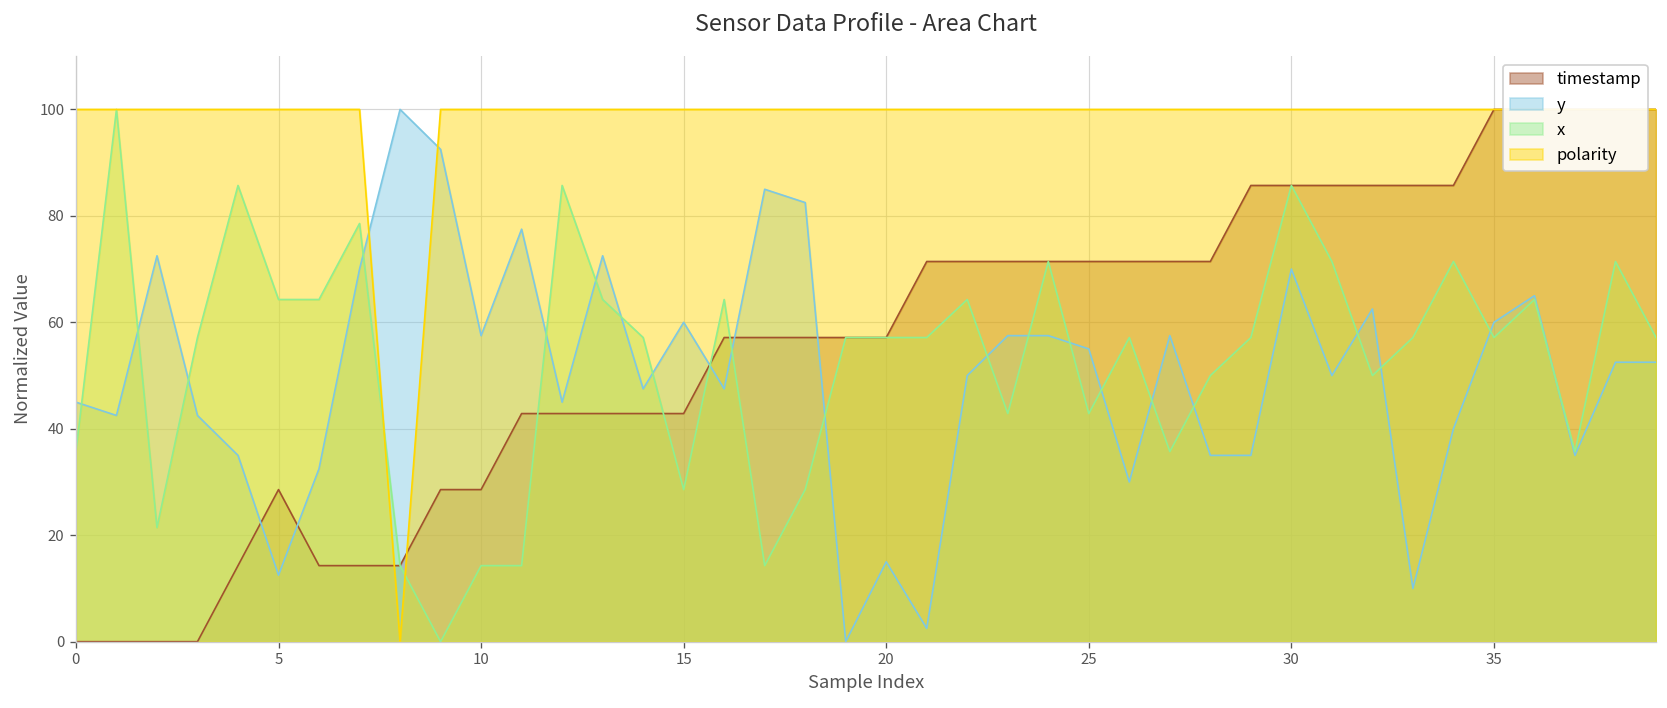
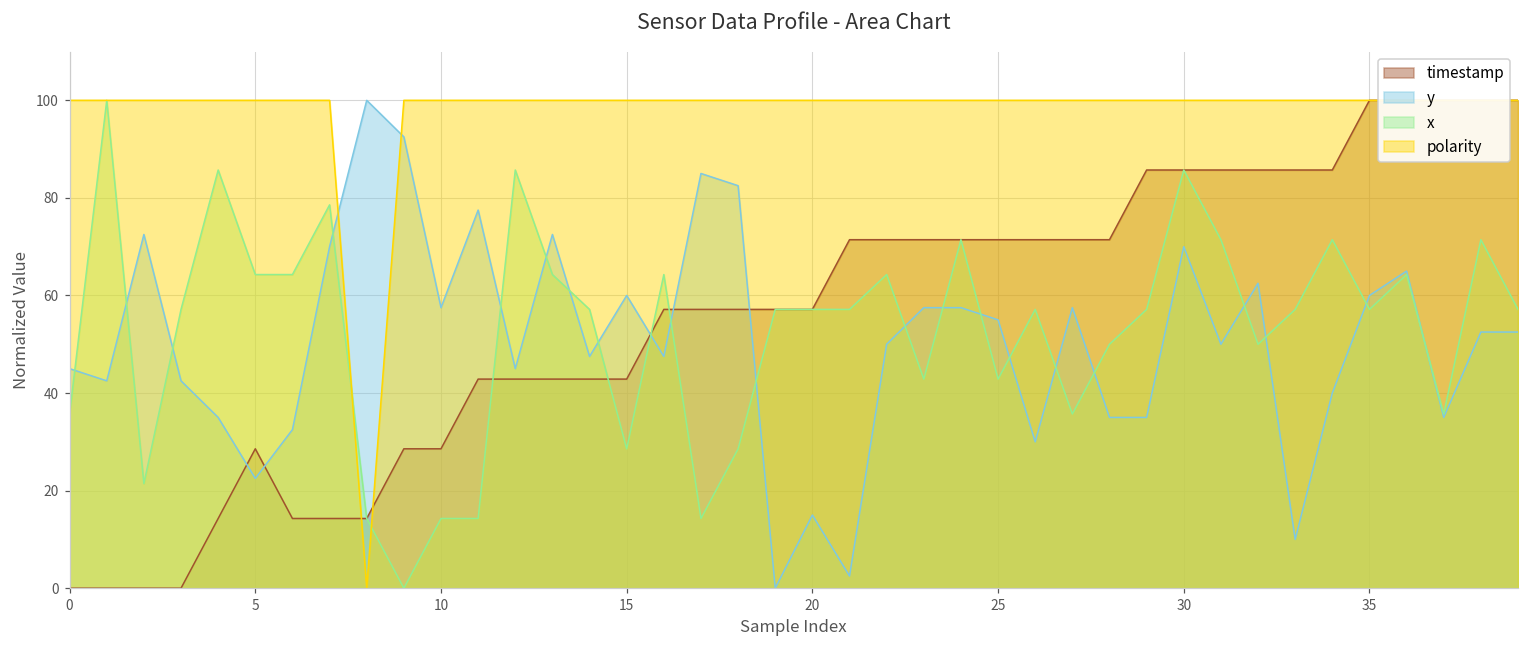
  {
    "timestamp": {
      "0": 0,
      "5": 29,
      "10": 29,
      "15": 43,
      "25": 71
    },
    "y": {
      "0": 45,
-     "5": 13,
+     "5": 23,
      "10": 57,
      "15": 60,
      "20": 15,
      "25": 55,
      "30": 70,
      "35": 60
    },
    "x": {
      "0": 36,
      "5": 64,
      "10": 14,
      "15": 29,
      "25": 43,
      "35": 57
    },
    "polarity": {
      "0": 100,
      "5": 100,
      "10": 100,
      "15": 100,
      "20": 100,
      "25": 100,
      "30": 100
    }
  }
